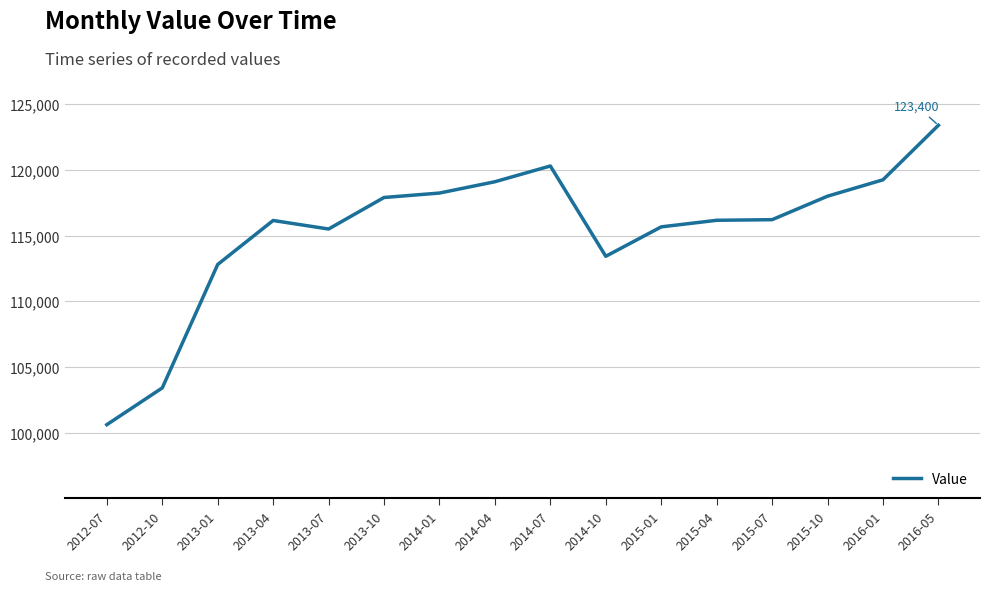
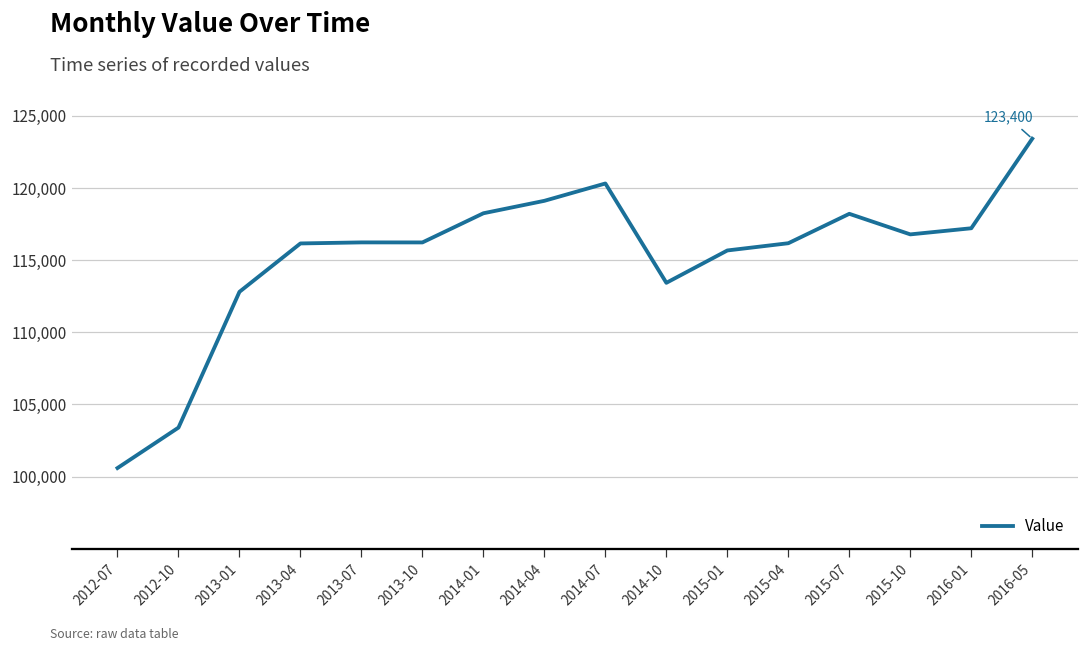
  {
    "2012-07": "100,600",
    "2012-10": "103,400",
    "2013-01": "112,800",
    "2013-04": "116,100",
-   "2013-07": "115,500",
-   "2013-10": "117,900",
+   "2013-07": "116,200",
+   "2013-10": "116,200",
    "2014-01": "118,200",
    "2014-04": "119,100",
    "2014-07": "120,300",
    "2014-10": "113,400",
    "2015-01": "115,700",
    "2015-04": "116,200",
-   "2015-07": "116,200",
-   "2015-10": "118,000",
-   "2016-01": "119,200"
+   "2015-07": "118,200",
+   "2015-10": "116,800",
+   "2016-01": "117,200"
  }
